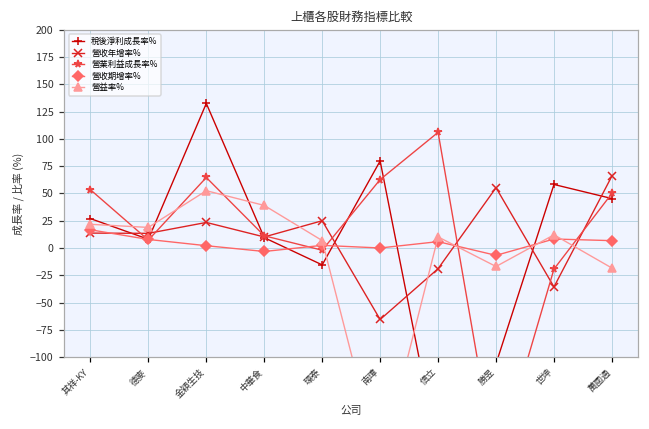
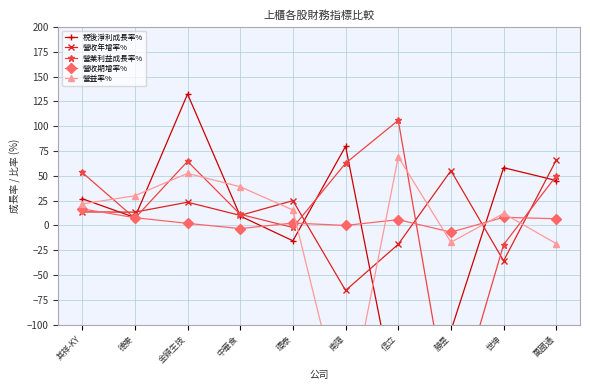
  {
    "營益率%": {
      "其祥-KY": 20,
-     "德麥": 20,
+     "德麥": 30,
      "金穎生技": 50,
      "中華食": 40,
-     "環泰": 10,
-     "信立": 10,
+     "環泰": 20,
+     "信立": 70,
      "勝昱": -20,
      "世坤": 10,
      "萬國通": -20
    }
  }
